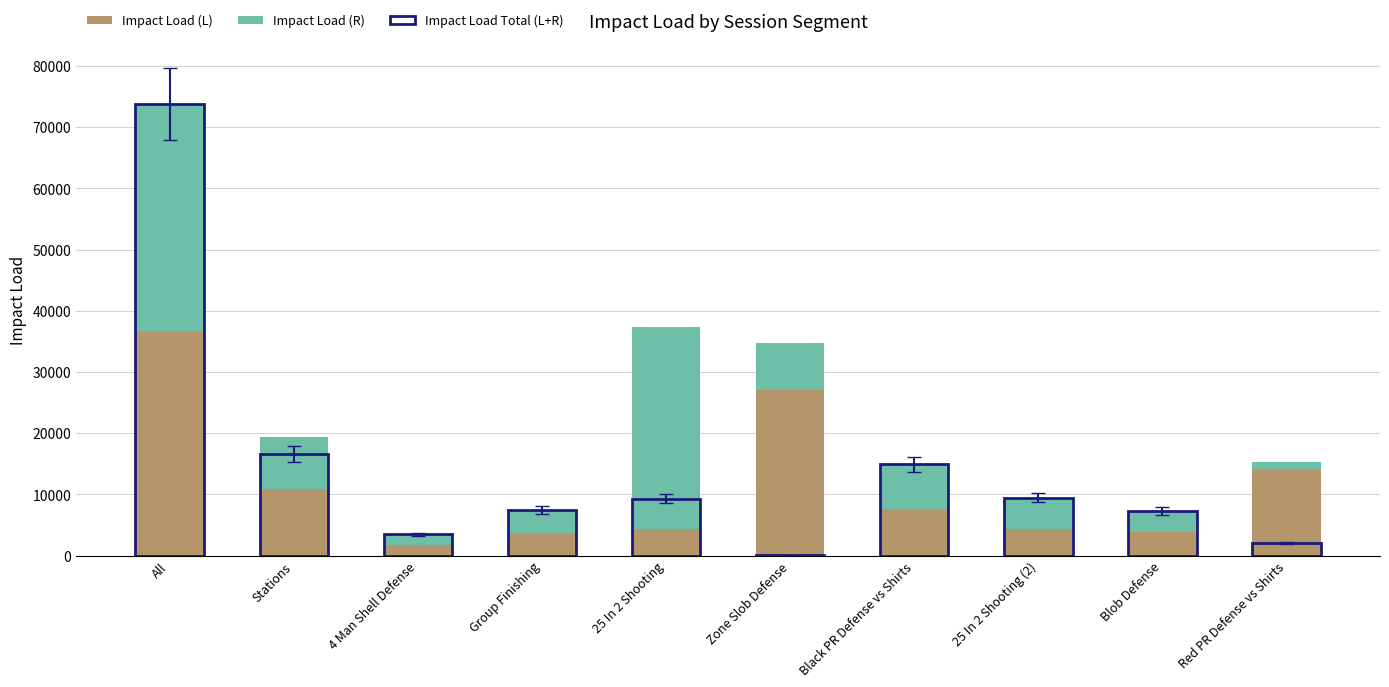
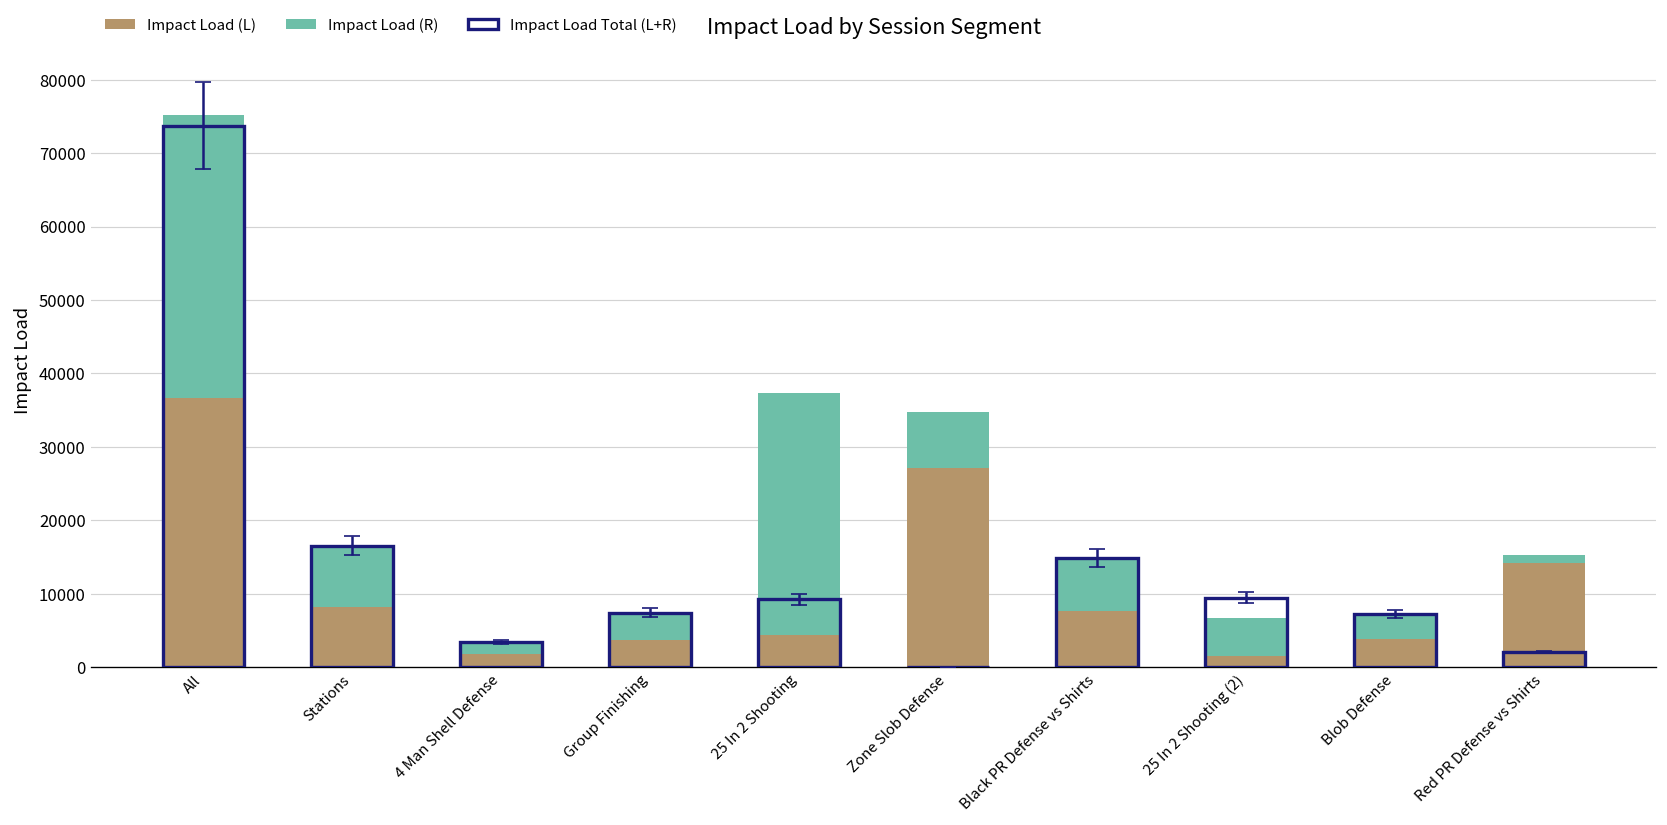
  {
    "Impact Load (L)": {
      "All": 37000,
-     "Stations": 11000,
+     "Stations": 8000,
      "4 Man Shell Defense": 2000,
      "Group Finishing": 4000,
      "25 In 2 Shooting": 4000,
      "Zone Slob Defense": 27000,
      "Black PR Defense vs Shirts": 8000,
-     "25 In 2 Shooting (2)": 4000,
+     "25 In 2 Shooting (2)": 2000,
      "Blob Defense": 4000,
      "Red PR Defense vs Shirts": 14000
    },
    "Impact Load (R)": {
-     "All": 37000,
+     "All": 38000,
      "Stations": 8000,
      "4 Man Shell Defense": 2000,
      "Group Finishing": 4000,
      "25 In 2 Shooting": 33000,
      "Zone Slob Defense": 8000,
      "Black PR Defense vs Shirts": 7000,
      "25 In 2 Shooting (2)": 5000,
      "Blob Defense": 3000,
      "Red PR Defense vs Shirts": 1000
    }
  }
